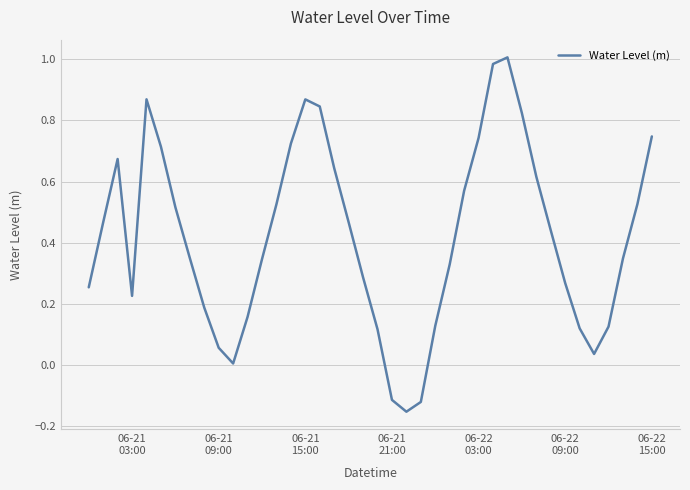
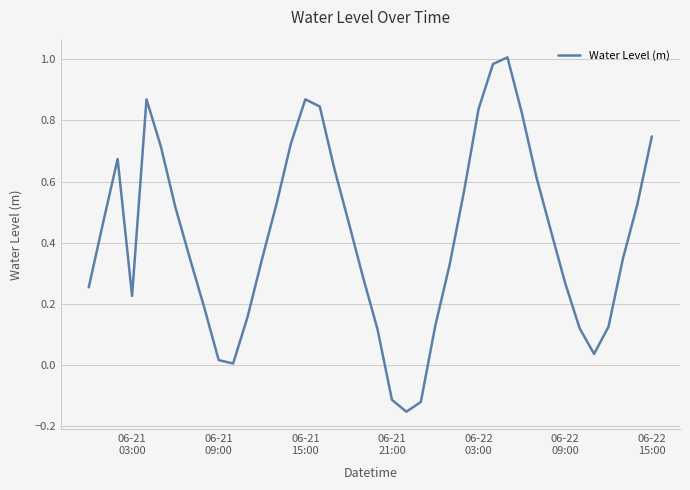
  {
    "06-21 03:00": 0.23,
-   "06-21 09:00": 0.06,
+   "06-21 09:00": 0.02,
    "06-21 15:00": 0.87,
    "06-21 21:00": -0.11,
-   "06-22 03:00": 0.74,
+   "06-22 03:00": 0.84,
    "06-22 09:00": 0.27,
    "06-22 15:00": 0.75
  }
